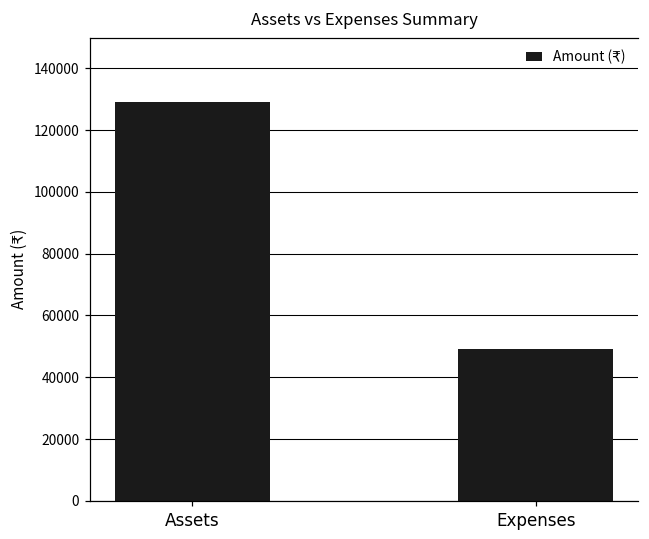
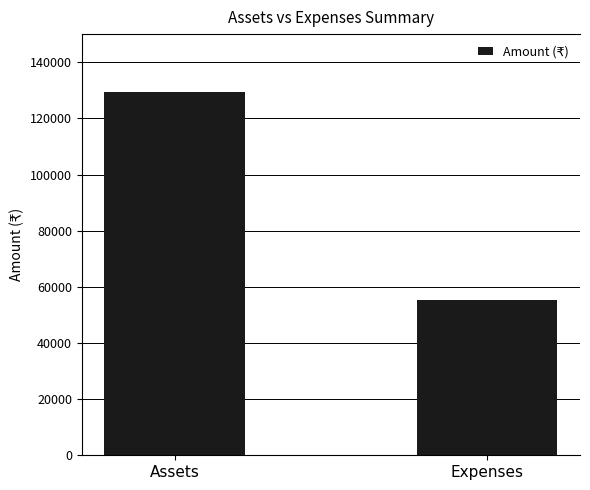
  {
    "Assets": 129000,
-   "Expenses": 49000
+   "Expenses": 55000
  }
